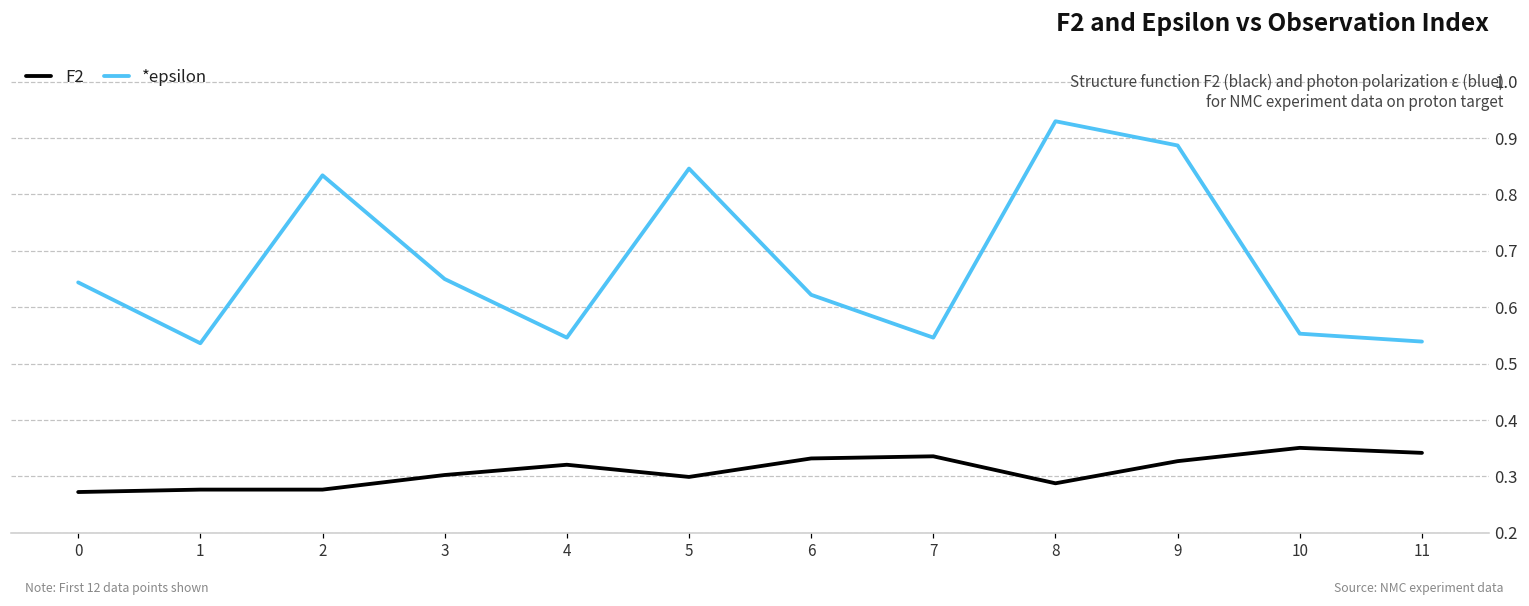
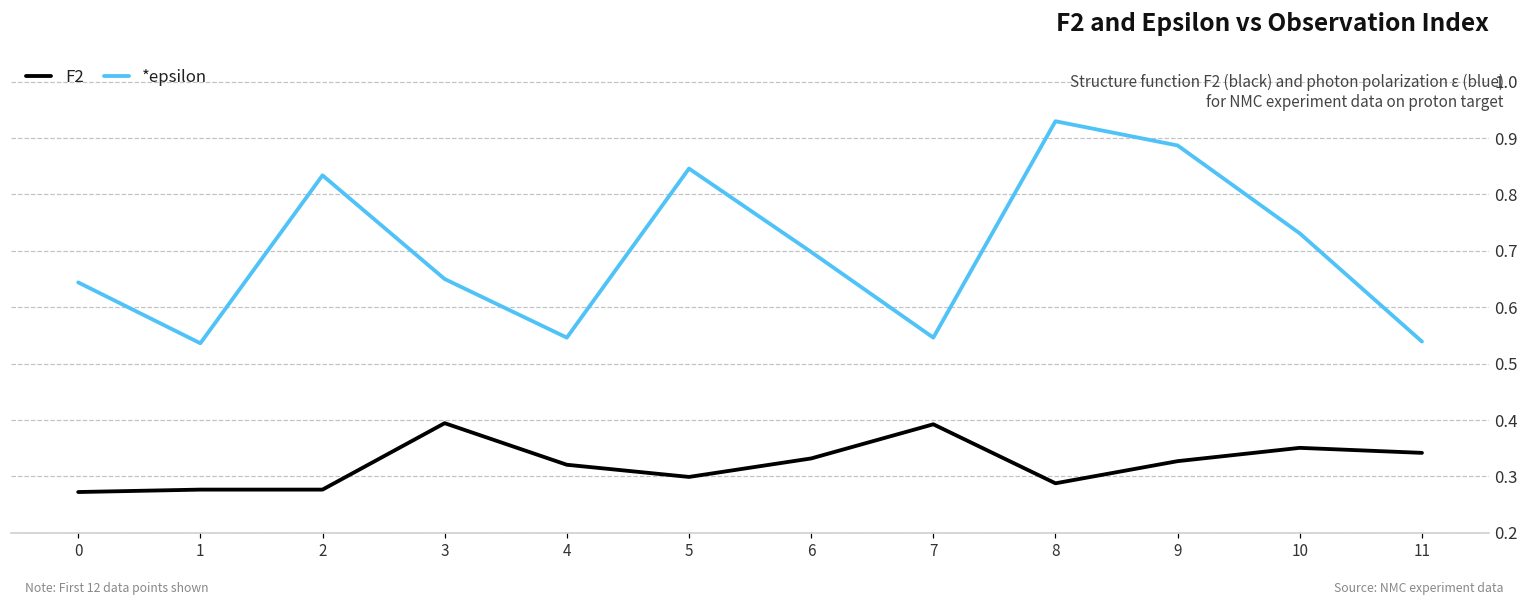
  {
    "F2": {
      "0": 0.27,
      "1": 0.28,
      "2": 0.28,
-     "3": 0.30,
+     "3": 0.39,
      "4": 0.32,
      "5": 0.30,
      "6": 0.33,
-     "7": 0.34,
+     "7": 0.39,
      "8": 0.29,
      "9": 0.33,
      "10": 0.35,
      "11": 0.34
    },
    "*epsilon": {
      "0": 0.64,
      "1": 0.54,
      "2": 0.83,
      "3": 0.65,
      "4": 0.55,
      "5": 0.85,
-     "6": 0.62,
+     "6": 0.70,
      "7": 0.55,
      "8": 0.93,
      "9": 0.89,
-     "10": 0.55,
+     "10": 0.73,
      "11": 0.54
    }
  }
